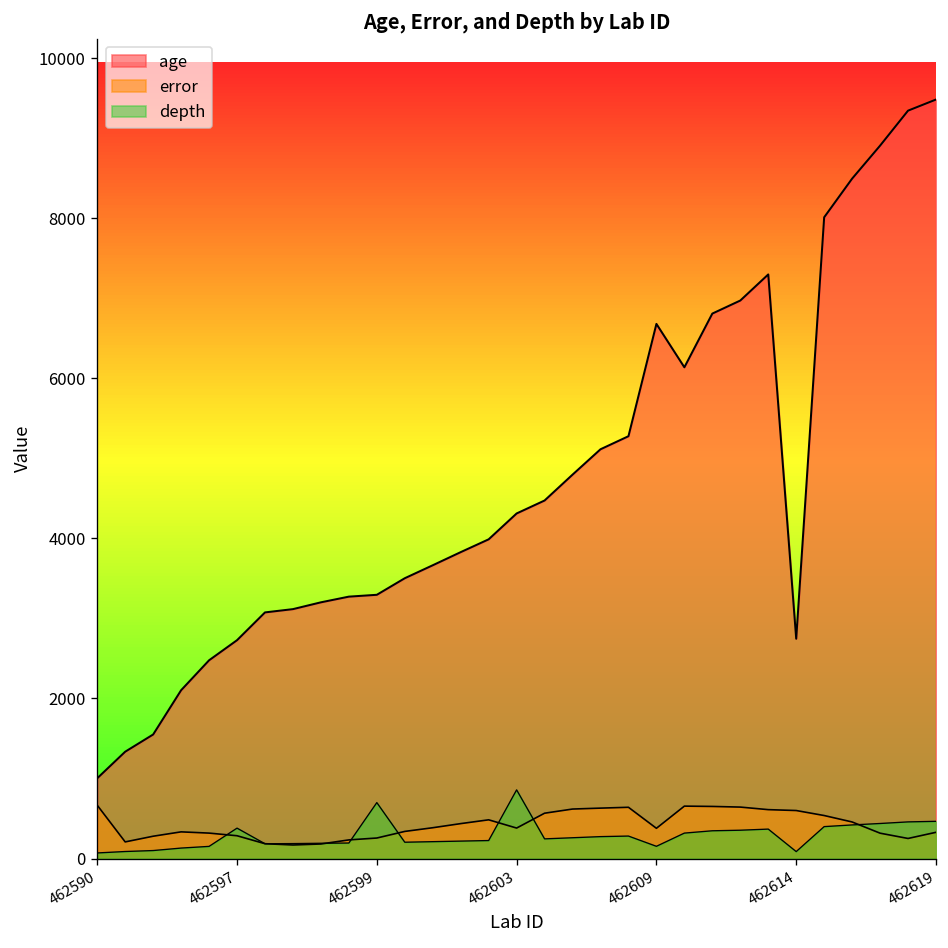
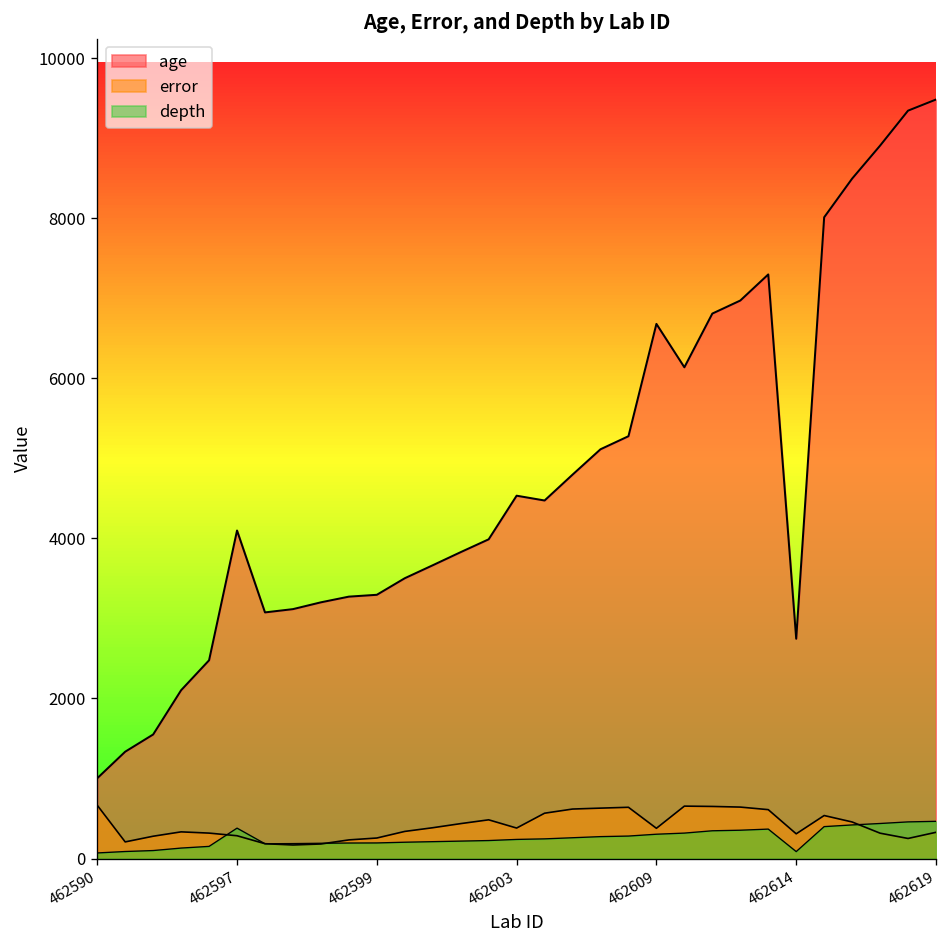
  {
    "age": {
      "462590": 1000,
-     "462597": 2700,
+     "462597": 4100,
      "462599": 3300,
-     "462603": 4300,
+     "462603": 4500,
      "462609": 6700,
      "462614": 2700,
      "462619": 9500
    },
    "error": {
      "462590": 700,
      "462597": 300,
      "462599": 300,
      "462603": 400,
      "462609": 400,
-     "462614": 600,
+     "462614": 300,
      "462619": 300
    },
    "depth": {
      "462590": 100,
      "462597": 400,
-     "462599": 700,
-     "462603": 900,
-     "462609": 200,
+     "462599": 200,
+     "462603": 200,
+     "462609": 300,
      "462614": 100,
      "462619": 500
    }
  }
